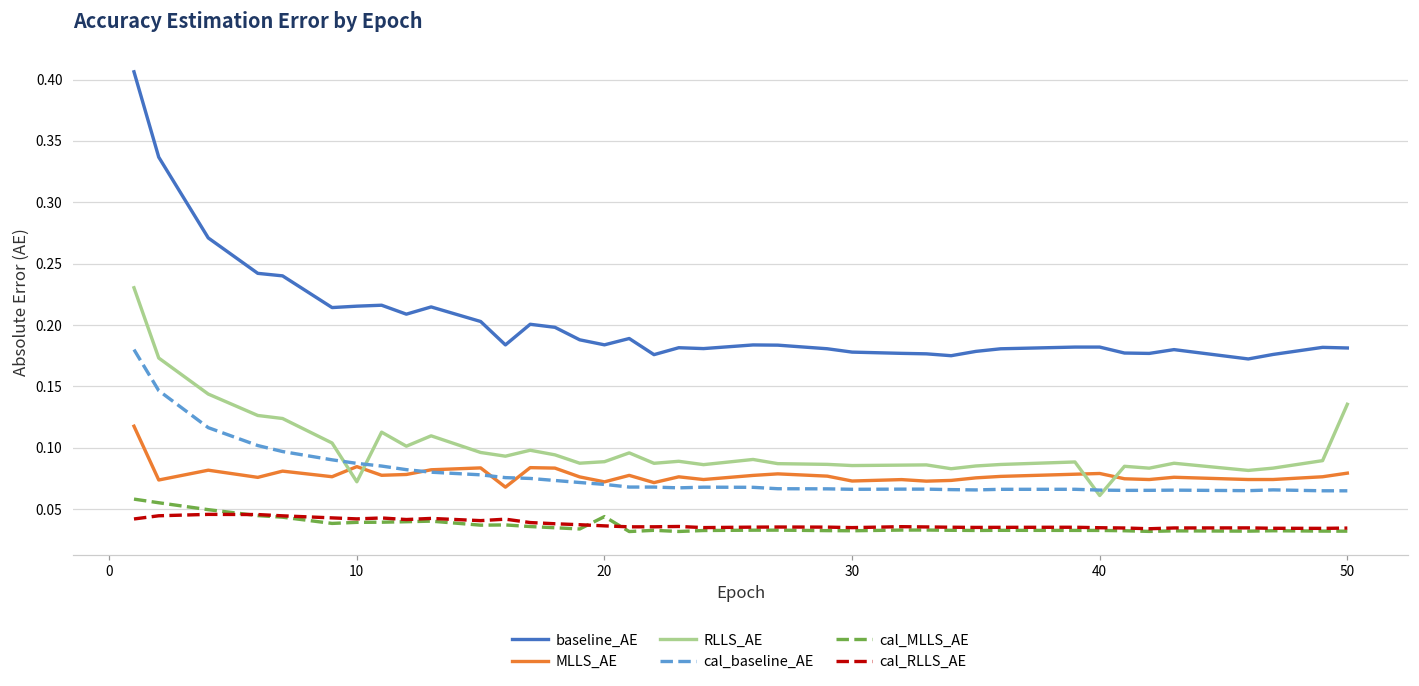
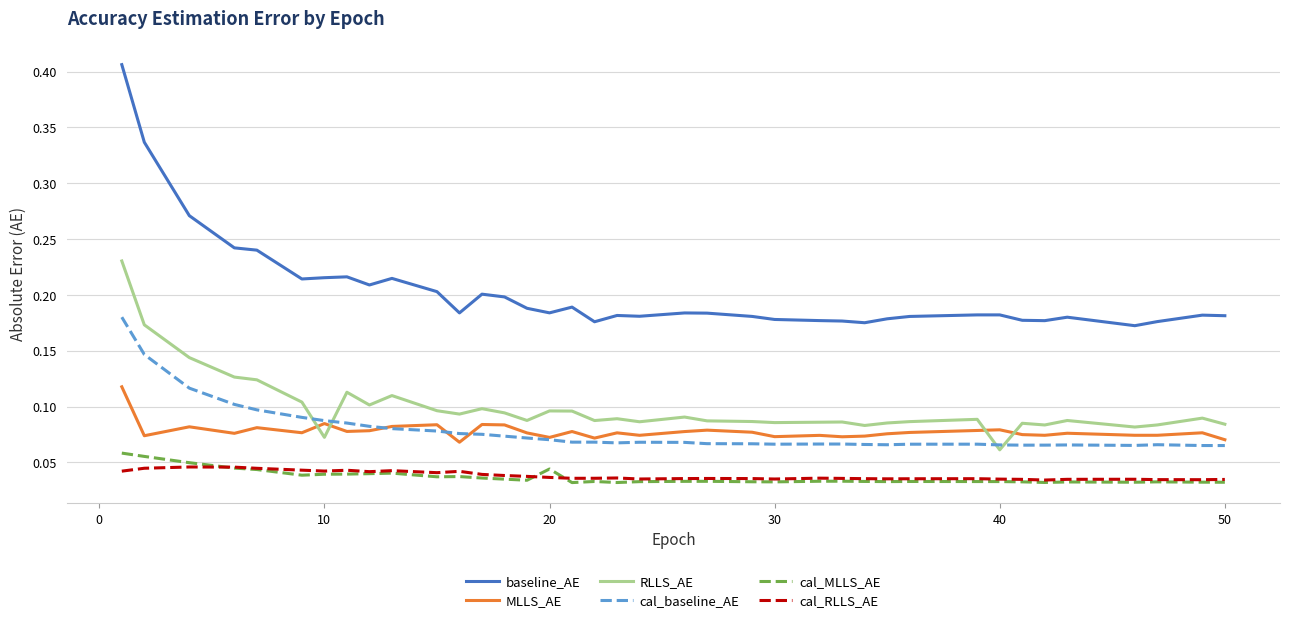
  {
    "MLLS_AE": {
      "10": 0.085,
      "30": 0.073,
      "40": 0.079,
-     "50": 0.079
+     "50": 0.070
    },
    "RLLS_AE": {
      "10": 0.072,
-     "20": 0.089,
+     "20": 0.096,
      "30": 0.086,
      "40": 0.061,
-     "50": 0.136
+     "50": 0.084
    },
    "cal_MLLS_AE": {
      "10": 0.039,
      "20": 0.044,
      "30": 0.033,
      "50": 0.032
    },
    "cal_RLLS_AE": {
      "10": 0.042,
      "20": 0.037,
      "30": 0.035,
      "50": 0.035
    }
  }
